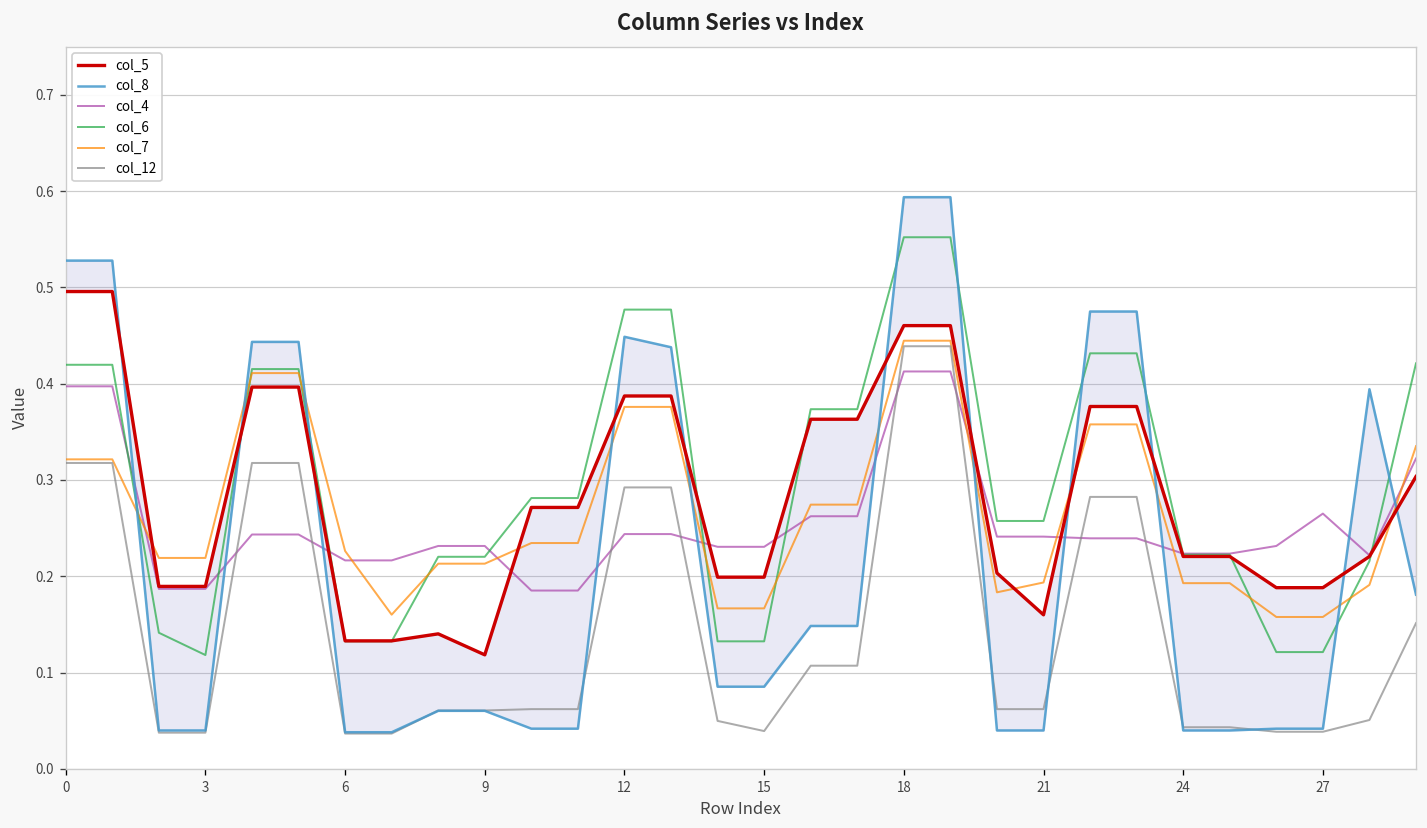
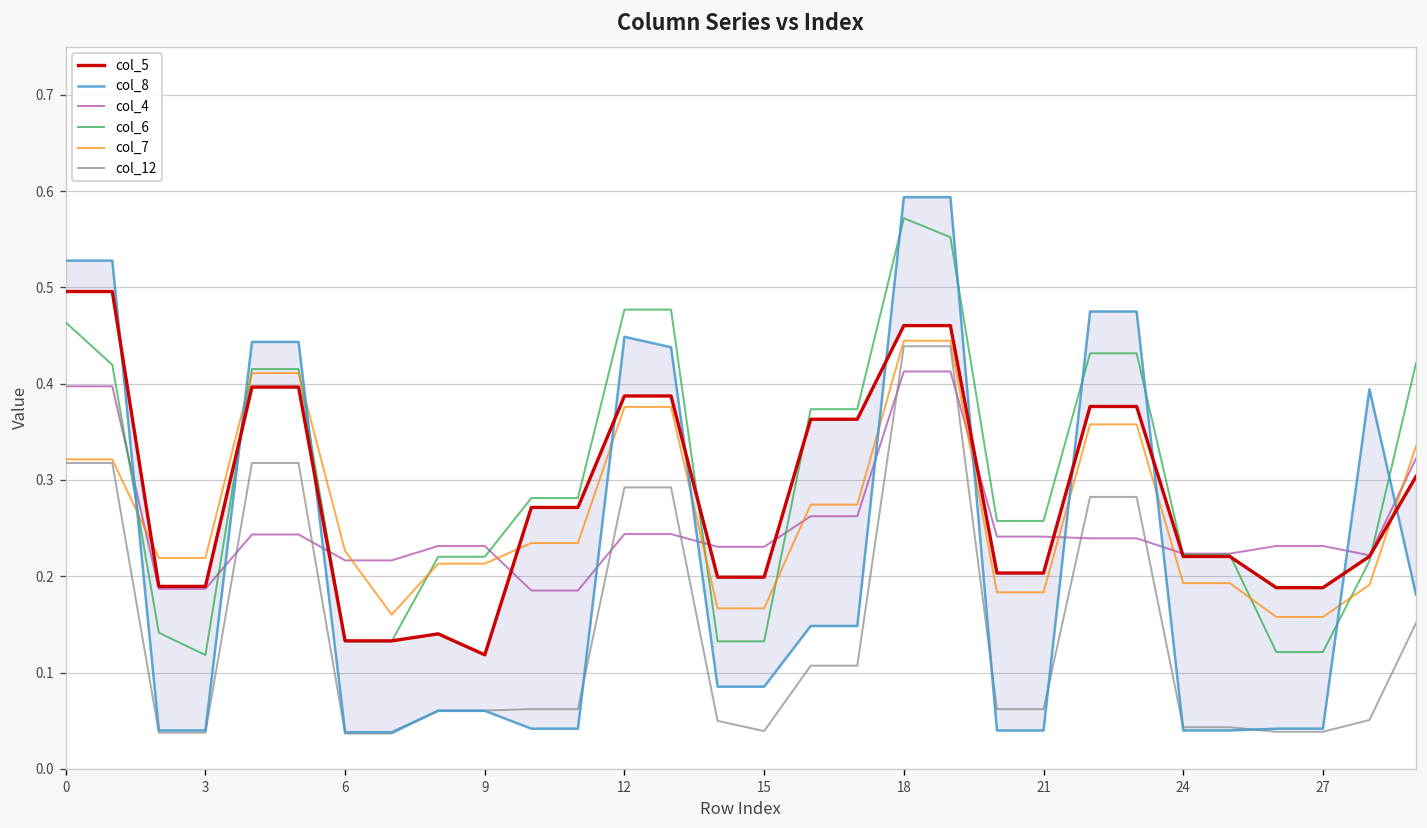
  {
    "col_5": {
      "0": 0.50,
      "12": 0.39,
      "18": 0.46,
-     "21": 0.16
+     "21": 0.20
    },
    "col_8": {
      "15": 0.09,
      "21": 0.04,
      "24": 0.04,
      "27": 0.04
    },
    "col_4": {
      "0": 0.40,
      "6": 0.22,
      "9": 0.23,
      "12": 0.24,
      "15": 0.23,
      "18": 0.41,
      "21": 0.24,
-     "27": 0.27
+     "27": 0.23
    },
    "col_6": {
-     "0": 0.42,
+     "0": 0.46,
      "3": 0.12,
      "9": 0.22,
      "12": 0.48,
      "15": 0.13,
-     "18": 0.55,
+     "18": 0.57,
      "21": 0.26,
      "27": 0.12
    },
    "col_7": {
      "0": 0.32,
      "3": 0.22,
      "6": 0.23,
      "9": 0.21,
      "12": 0.38,
      "15": 0.17,
      "18": 0.44,
-     "21": 0.19,
+     "21": 0.18,
      "24": 0.19,
      "27": 0.16
    },
    "col_12": {
      "0": 0.32,
      "12": 0.29,
      "15": 0.04,
      "18": 0.44,
      "21": 0.06,
      "24": 0.04,
      "27": 0.04
    }
  }
